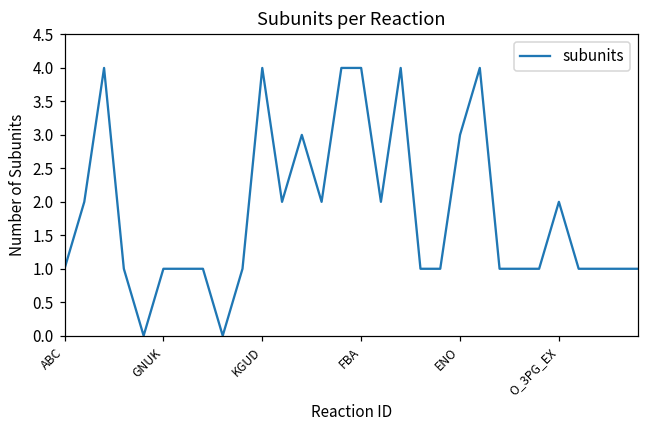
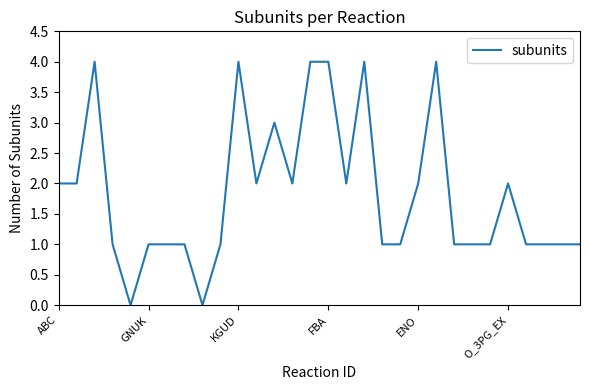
  {
-   "ABC": 1,
+   "ABC": 2,
    "GNUK": 1,
    "KGUD": 4,
    "FBA": 4,
-   "ENO": 3,
+   "ENO": 2,
    "O_3PG_EX": 2
  }
